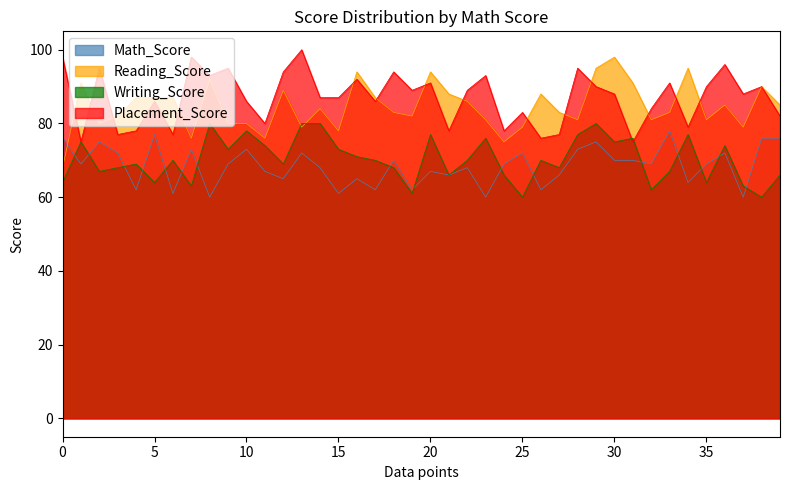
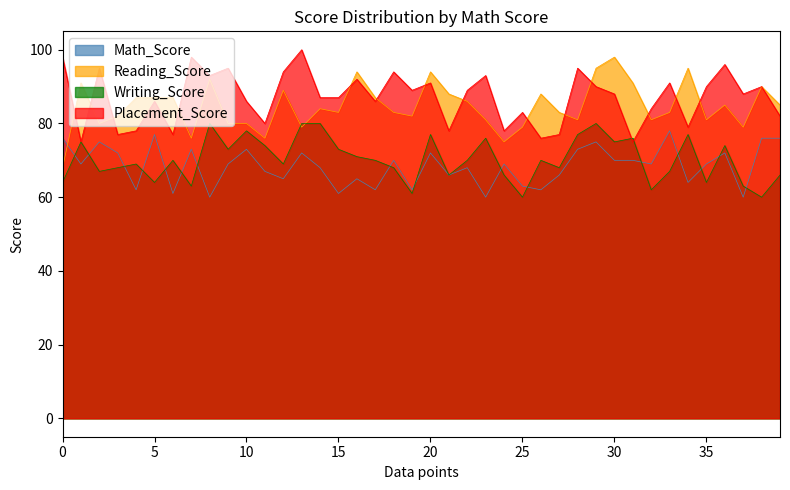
  {
    "Math_Score": {
      "0": 76,
      "5": 77,
      "10": 73,
      "15": 61,
-     "20": 67,
-     "25": 72,
+     "20": 72,
+     "25": 63,
      "30": 70,
      "35": 69
    },
    "Reading_Score": {
      "0": 68,
      "10": 80,
-     "15": 78,
+     "15": 83,
      "20": 94,
      "25": 79,
      "30": 98,
      "35": 81
    },
    "Writing_Score": {
      "0": 64,
      "5": 64,
      "10": 78,
      "15": 73,
      "20": 77,
      "25": 60,
      "30": 75,
      "35": 64
    },
    "Placement_Score": {
      "0": 98,
      "10": 86,
      "15": 87,
      "20": 91,
      "25": 83,
      "30": 88,
      "35": 90
    }
  }
